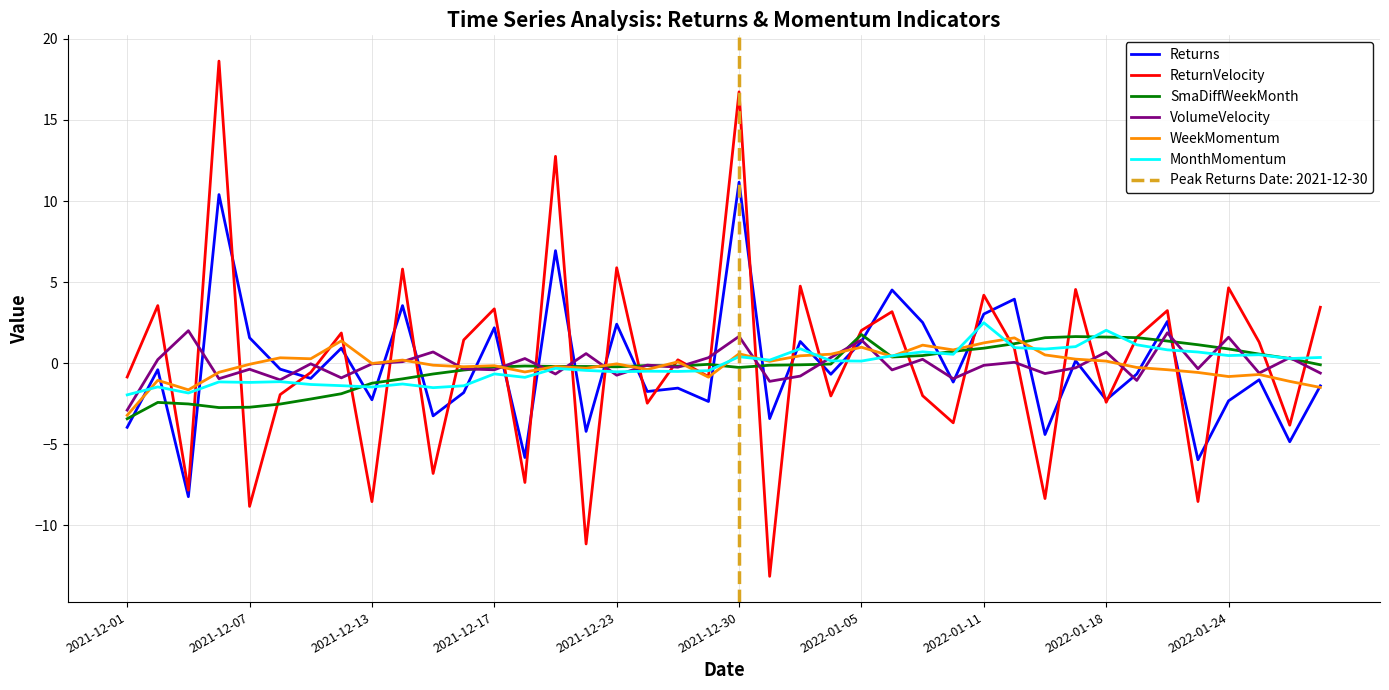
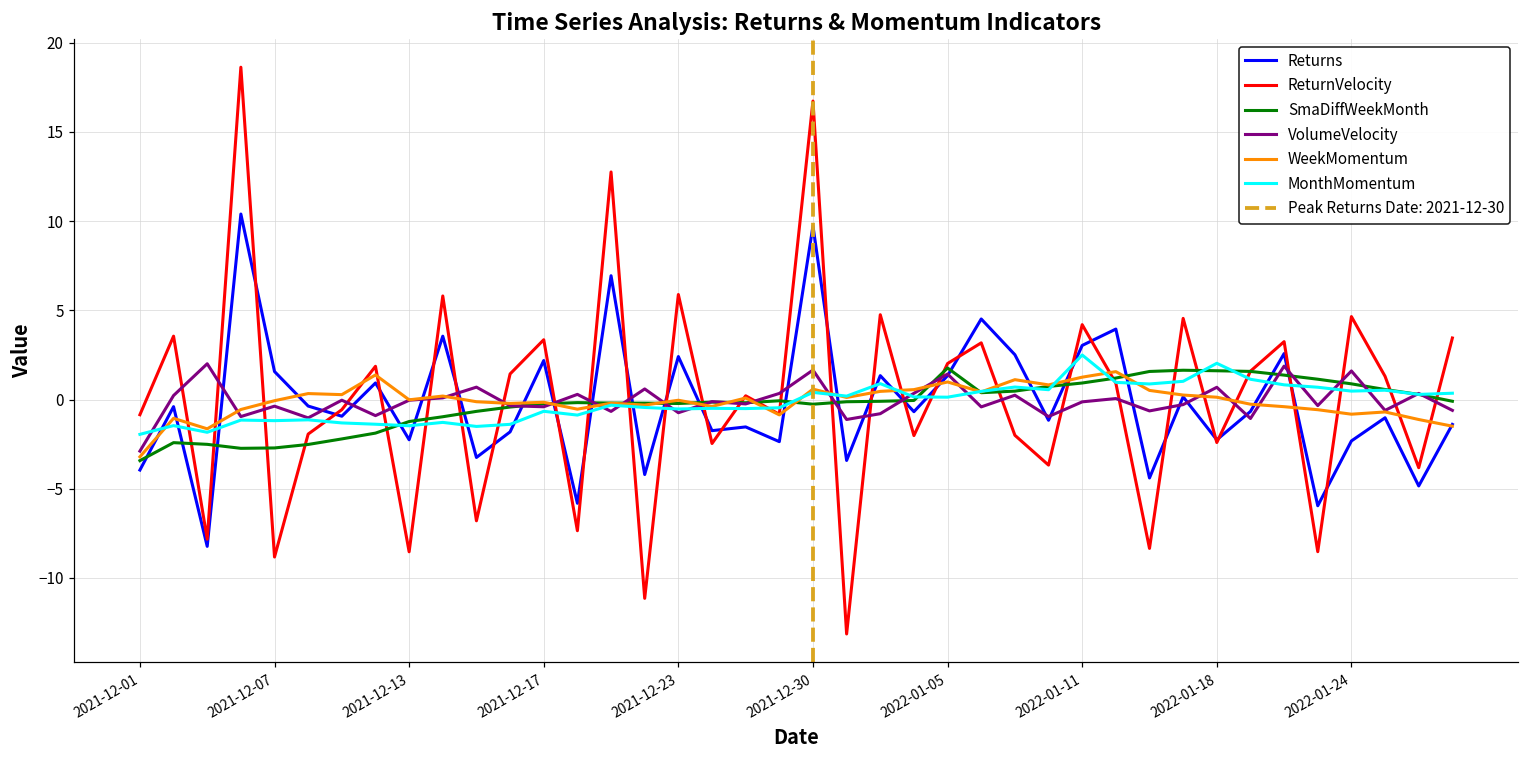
  {
    "Returns": {
      "2021-12-01": -4.0,
      "2021-12-07": 1.6,
      "2021-12-13": -2.3,
      "2021-12-17": 2.2,
      "2021-12-23": 2.4,
-     "2021-12-30": 11.2,
+     "2021-12-30": 9.7,
      "2022-01-11": 3.0,
      "2022-01-24": -2.3
    },
    "ReturnVelocity": {
      "2021-12-01": -0.9,
      "2021-12-07": -8.8,
      "2021-12-13": -8.5,
      "2021-12-17": 3.4,
      "2021-12-23": 5.9,
      "2021-12-30": 16.7,
      "2022-01-05": 2.0,
      "2022-01-11": 4.2,
      "2022-01-24": 4.6
    },
    "SmaDiffWeekMonth": {
      "2021-12-01": -3.4,
      "2021-12-07": -2.7,
      "2021-12-13": -1.2,
      "2021-12-23": -0.2,
      "2021-12-30": -0.3,
      "2022-01-05": 1.8,
      "2022-01-11": 0.9,
      "2022-01-18": 1.6,
      "2022-01-24": 0.9
    },
    "VolumeVelocity": {
      "2021-12-01": -2.9,
      "2021-12-07": -0.4,
      "2021-12-17": -0.4,
      "2021-12-23": -0.7,
      "2021-12-30": 1.7,
      "2022-01-11": -0.1,
      "2022-01-18": 0.7,
      "2022-01-24": 1.6
    },
    "WeekMomentum": {
      "2021-12-01": -3.2,
      "2021-12-07": -0.1,
      "2021-12-23": 0.0,
      "2021-12-30": 0.6,
      "2022-01-05": 1.0,
      "2022-01-11": 1.3,
      "2022-01-18": 0.1,
      "2022-01-24": -0.8
    },
    "MonthMomentum": {
      "2021-12-01": -2.0,
      "2021-12-07": -1.2,
      "2021-12-13": -1.5,
      "2021-12-17": -0.7,
      "2021-12-23": -0.5,
      "2021-12-30": 0.4,
      "2022-01-05": 0.1,
      "2022-01-11": 2.5,
      "2022-01-18": 2.0,
      "2022-01-24": 0.5
    }
  }
